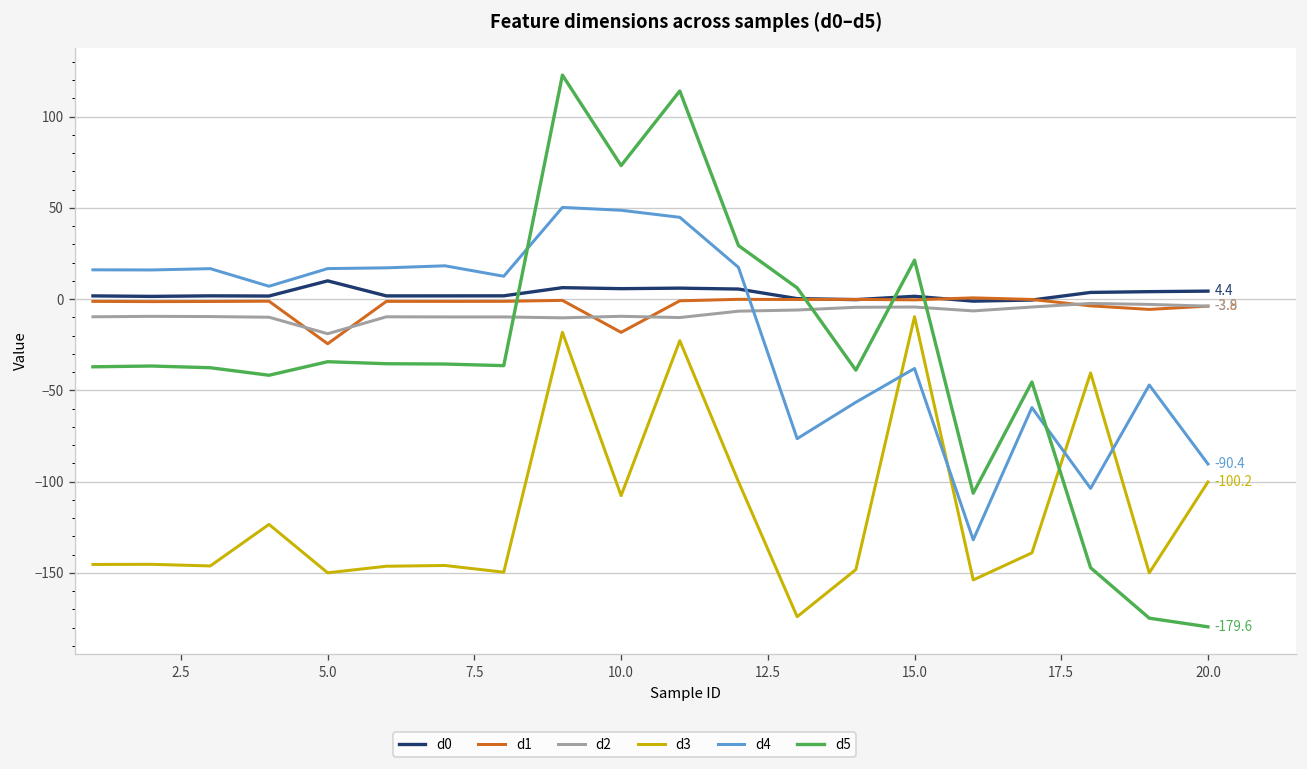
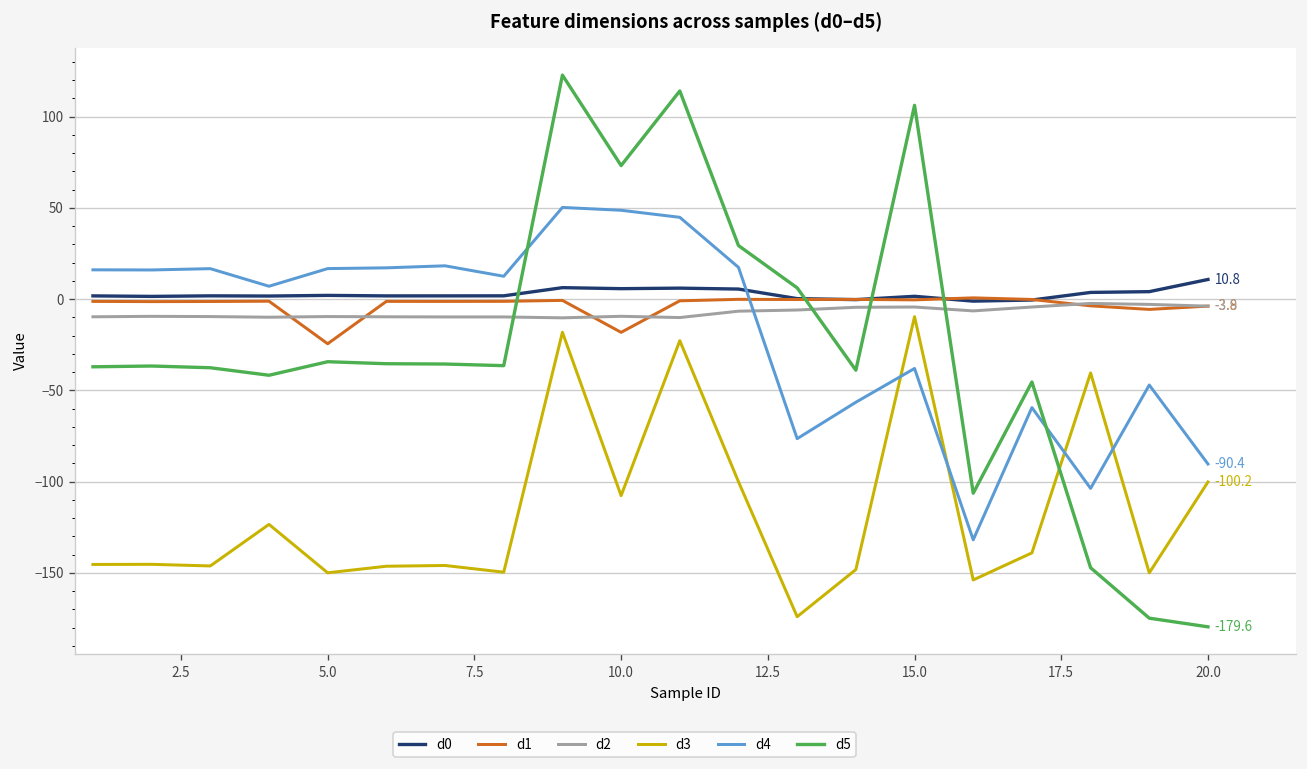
  {
    "d0": {
-     "5.0": 10,
-     "20.0": 4.4
+     "5.0": 2,
+     "20.0": 10.8
    },
    "d1": {
      "5.0": -24,
      "10.0": -18,
      "15.0": 0
    },
    "d2": {
-     "5.0": -19,
+     "5.0": -10,
      "10.0": -9,
      "15.0": -4
    },
    "d3": {
      "20.0": -100.2
    },
    "d4": {
      "20.0": -90.4
    },
    "d5": {
      "5.0": -34,
      "10.0": 73,
-     "15.0": 21
+     "15.0": 106
    }
  }
